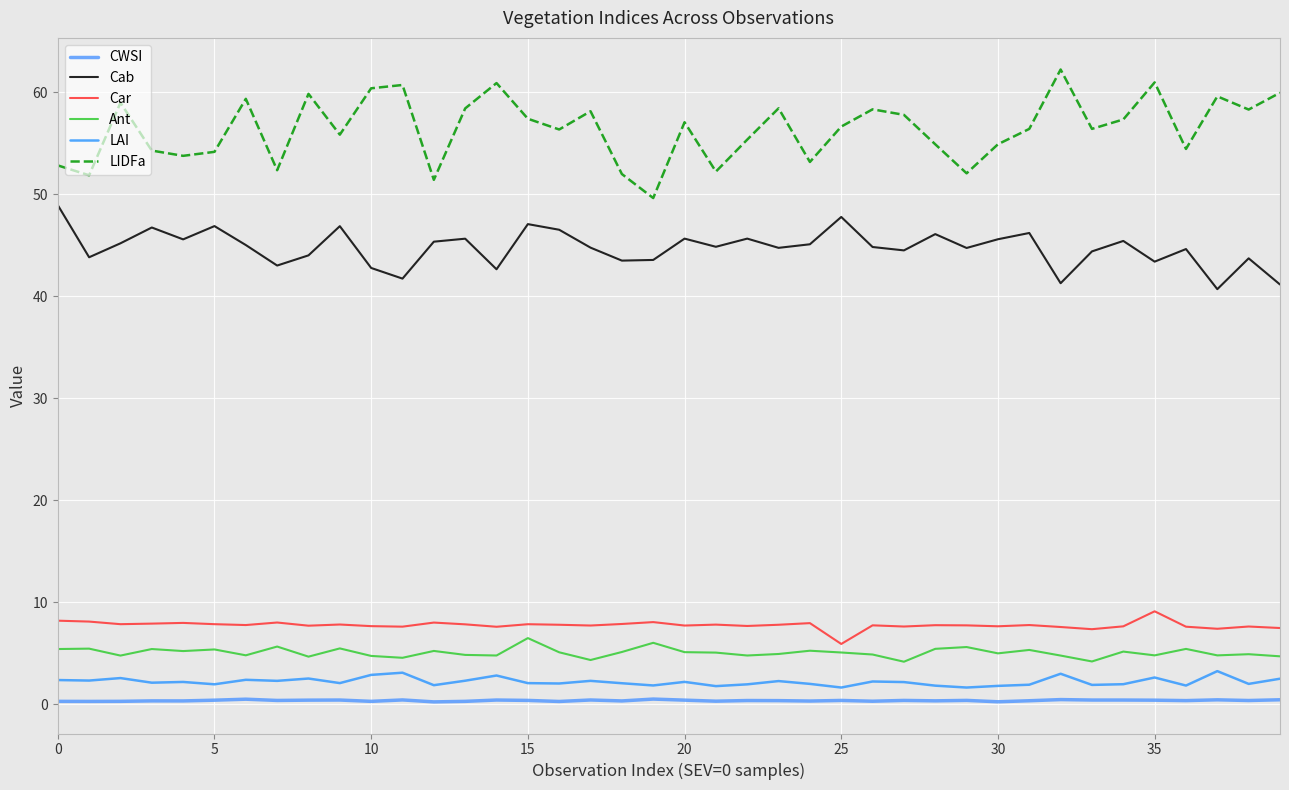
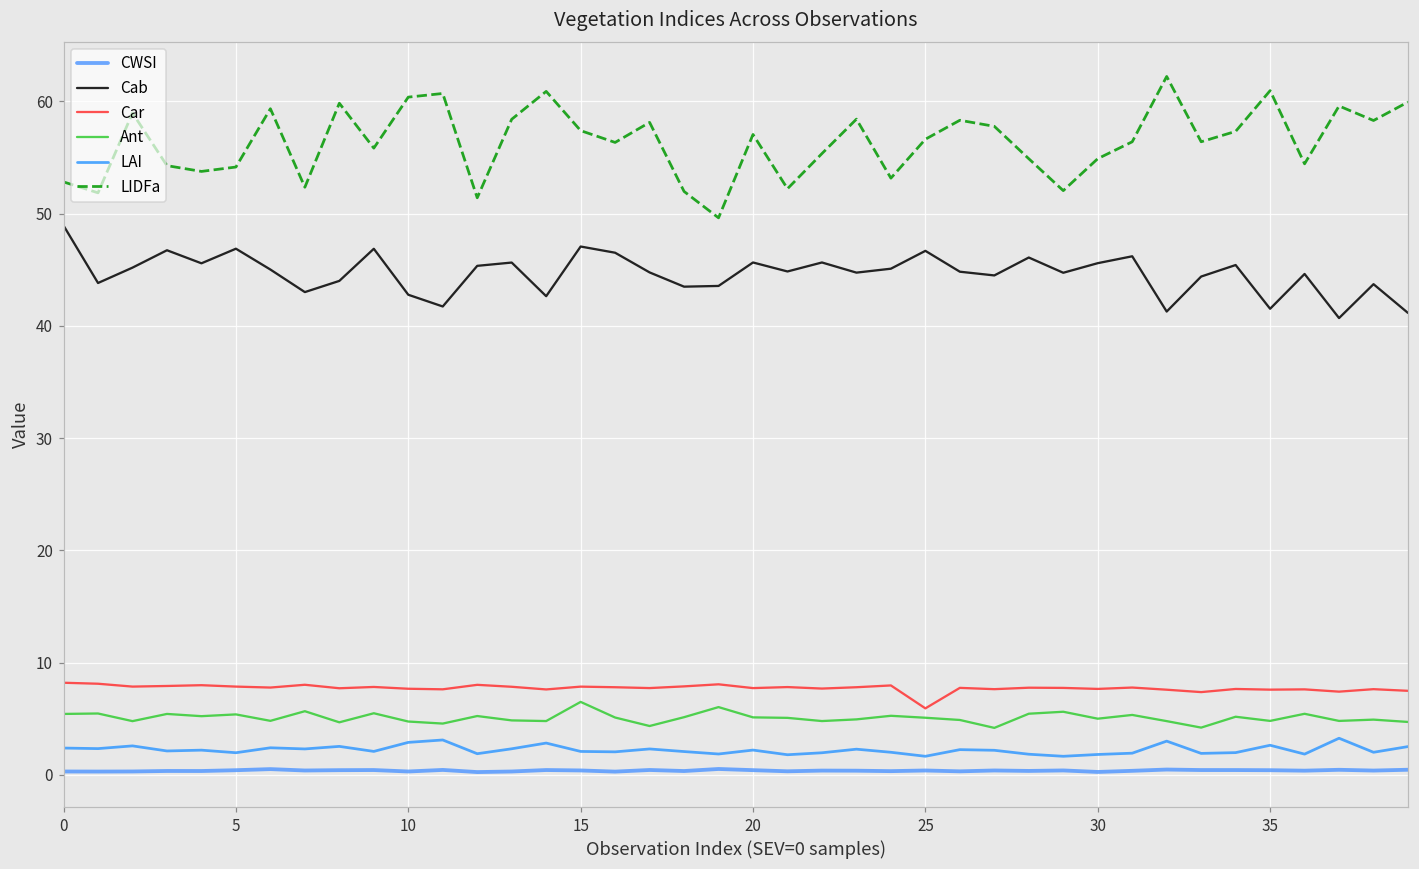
  {
    "Cab": {
      "0": 48.9,
      "5": 46.9,
      "10": 42.8,
      "15": 47.1,
      "20": 45.7,
-     "25": 47.8,
+     "25": 46.7,
      "30": 45.6,
-     "35": 43.4
+     "35": 41.5
    },
    "Car": {
      "0": 8.2,
      "5": 7.9,
      "10": 7.7,
      "15": 7.9,
      "20": 7.7,
      "25": 5.9,
      "30": 7.7,
-     "35": 9.1
+     "35": 7.6
    },
    "Ant": {
      "0": 5.4,
      "5": 5.4,
      "10": 4.8,
      "15": 6.5,
      "20": 5.1,
      "25": 5.1,
      "30": 5.0,
      "35": 4.8
    },
    "LIDFa": {
      "0": 52.8,
      "5": 54.2,
      "10": 60.4,
      "15": 57.4,
      "20": 57.1,
      "25": 56.6,
      "30": 54.9,
      "35": 61.0
    }
  }
